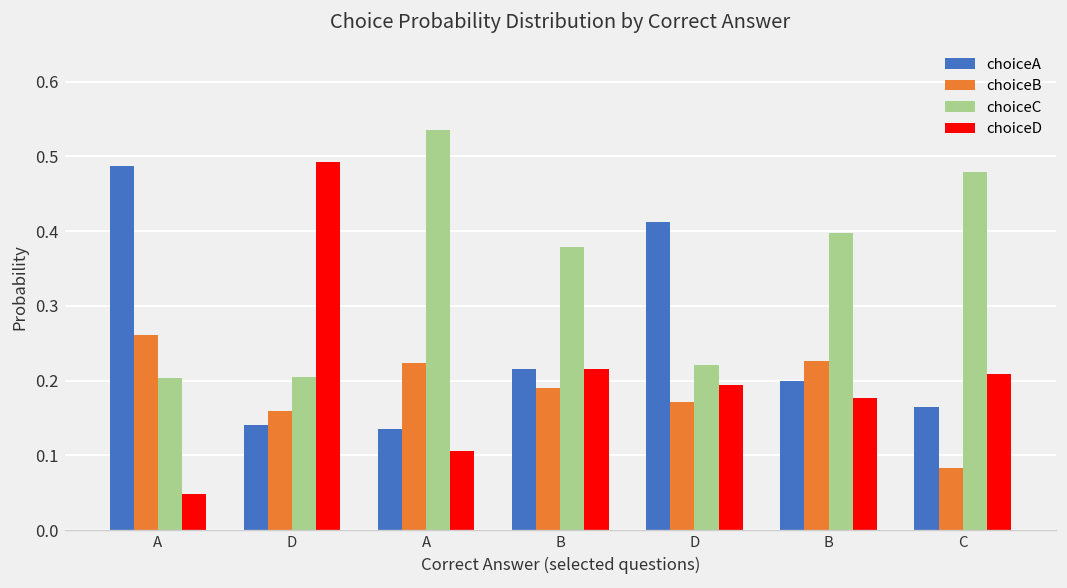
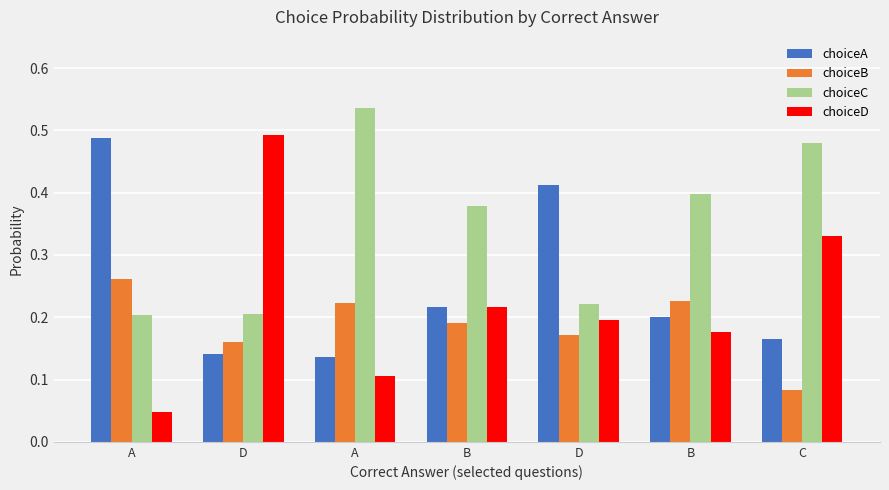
  {
    "choiceA": {
      "C": 0.16
    },
    "choiceB": {
      "C": 0.08
    },
    "choiceC": {
      "C": 0.48
    },
    "choiceD": {
-     "C": 0.21
+     "C": 0.33
    }
  }
